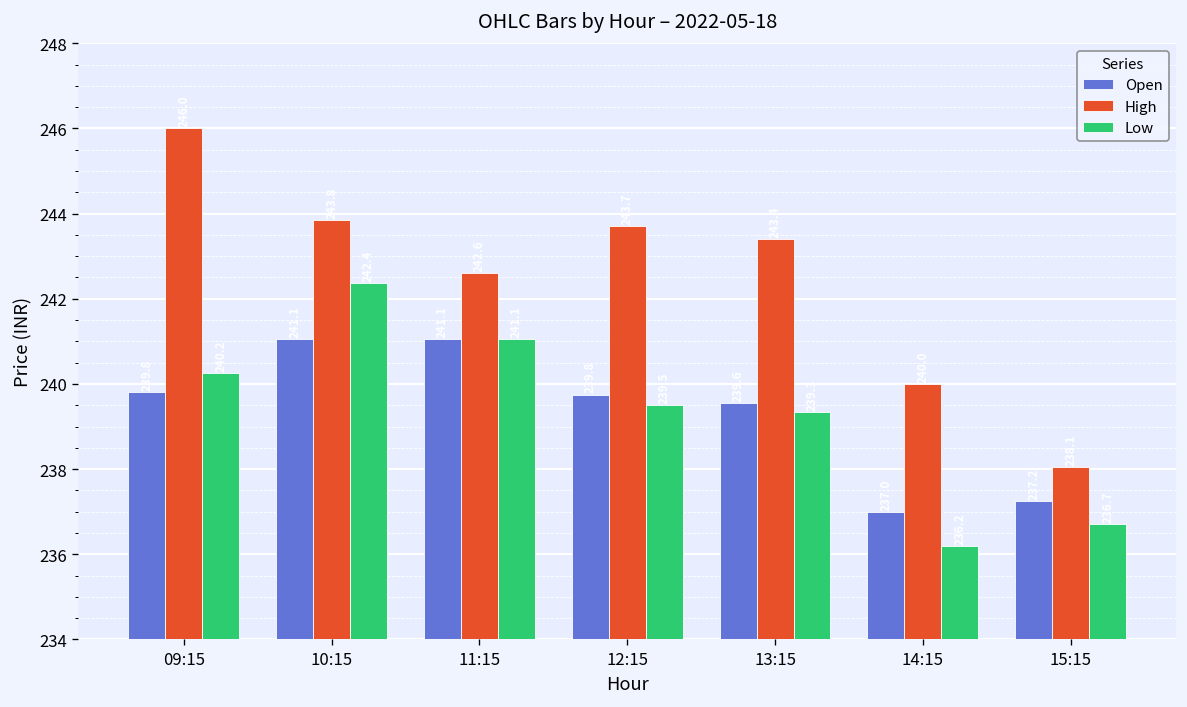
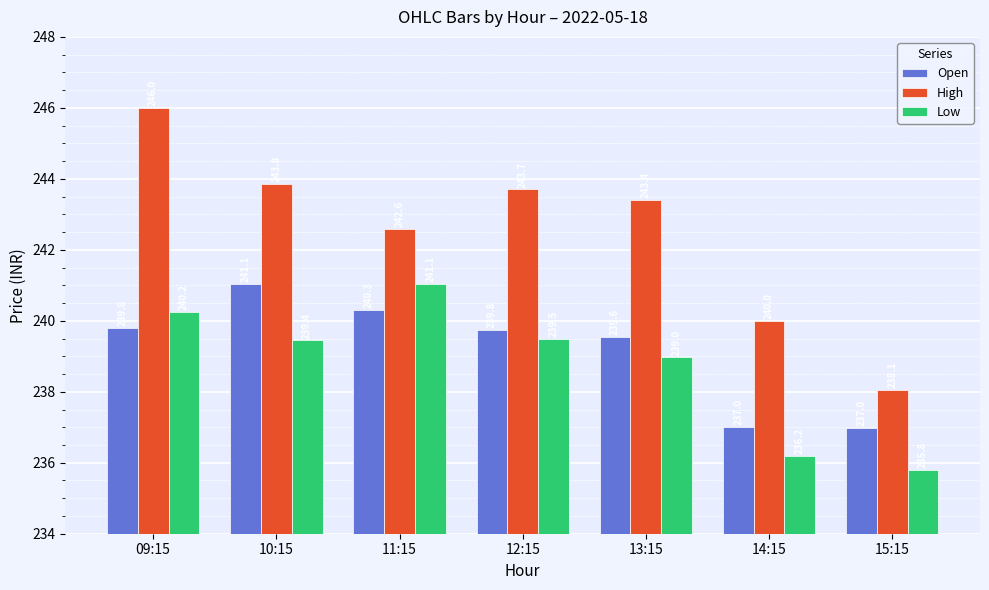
  {
    "Open": {
      "09:15": 239.8,
      "10:15": 241.1,
-     "11:15": 241.1,
+     "11:15": 240.3,
      "12:15": 239.8,
      "13:15": 239.6,
      "14:15": 237.0,
-     "15:15": 237.3
+     "15:15": 237.0
    },
    "High": {
      "09:15": 246.0,
      "10:15": 243.9,
      "11:15": 242.6,
      "12:15": 243.7,
      "13:15": 243.4,
      "14:15": 240.0,
      "15:15": 238.1
    },
    "Low": {
      "09:15": 240.3,
-     "10:15": 242.4,
+     "10:15": 239.5,
      "11:15": 241.1,
      "12:15": 239.5,
-     "13:15": 239.4,
+     "13:15": 239.0,
      "14:15": 236.2,
-     "15:15": 236.7
+     "15:15": 235.8
    }
  }
